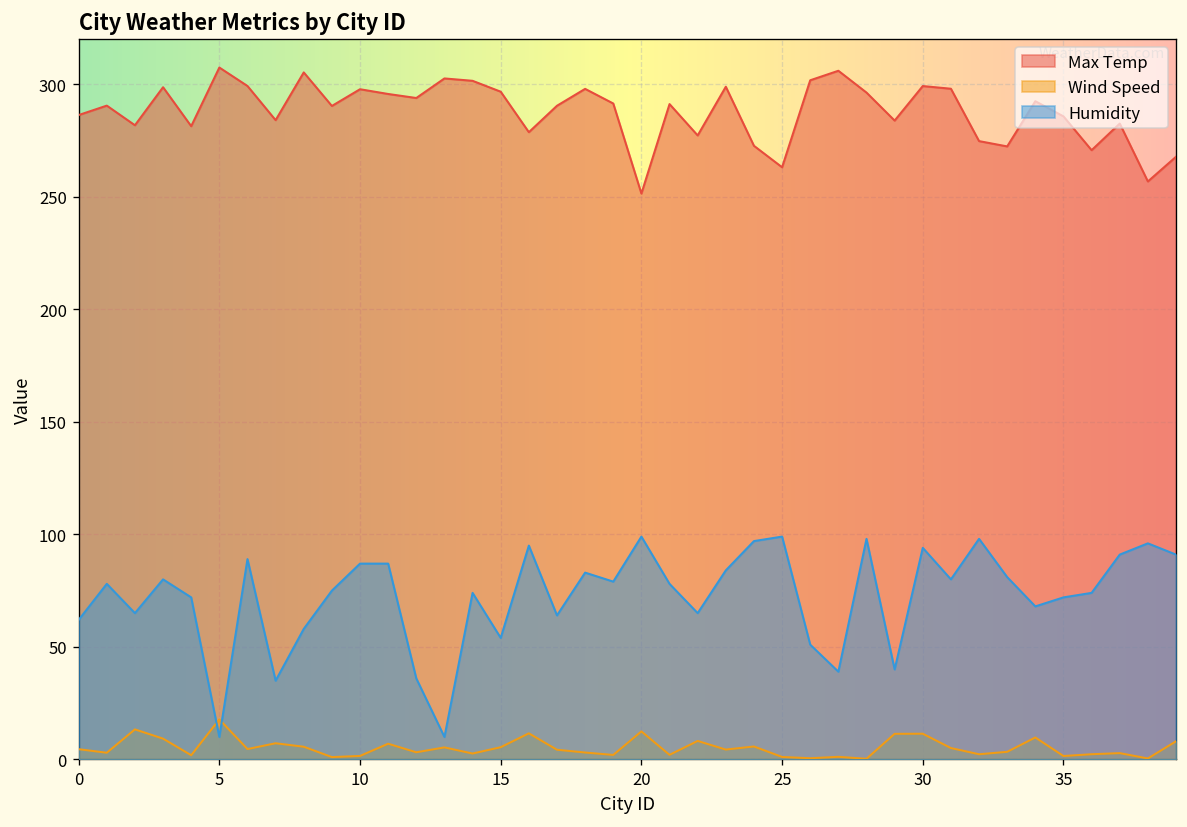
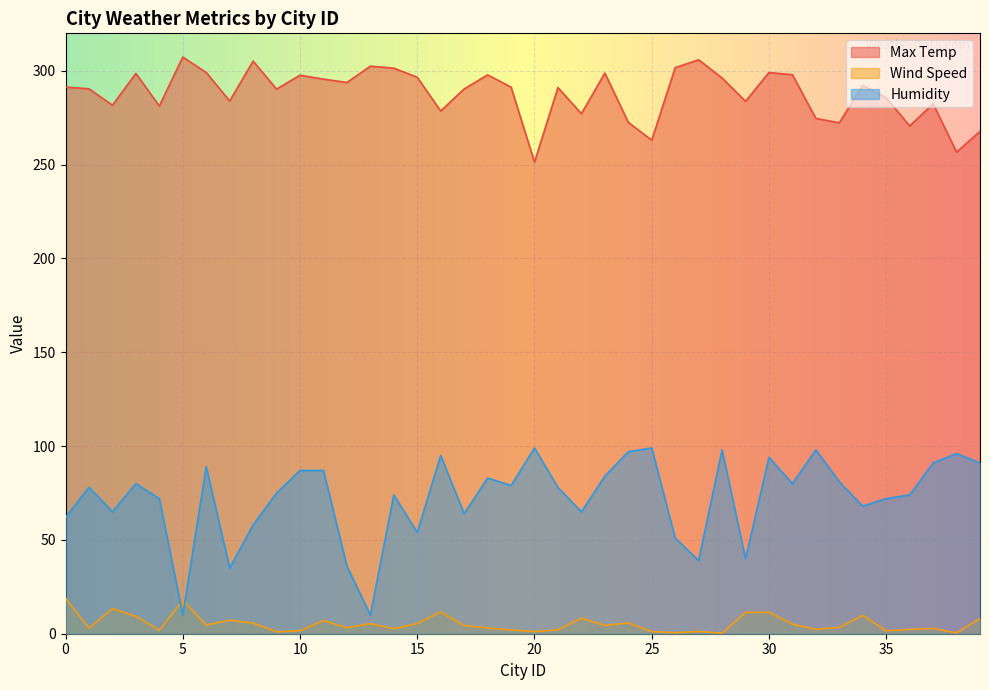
  {
    "Max Temp": {
-     "0": 286,
+     "0": 291,
      "5": 307,
      "10": 298,
      "15": 297,
      "20": 251,
      "25": 263,
      "30": 299
    },
    "Wind Speed": {
-     "0": 5,
+     "0": 19,
      "5": 18,
      "10": 2,
      "15": 5,
-     "20": 12,
+     "20": 1,
      "25": 1,
      "30": 11,
      "35": 2
    },
    "Humidity": {
      "0": 62,
      "5": 10,
      "10": 87,
      "15": 54,
      "20": 99,
      "25": 99,
      "30": 94,
      "35": 72
    }
  }
